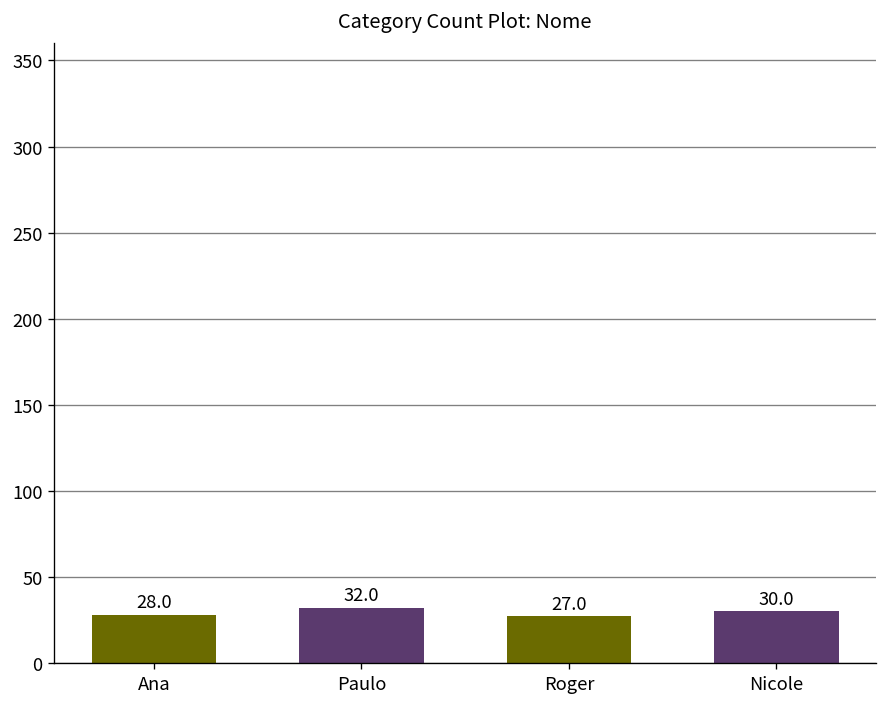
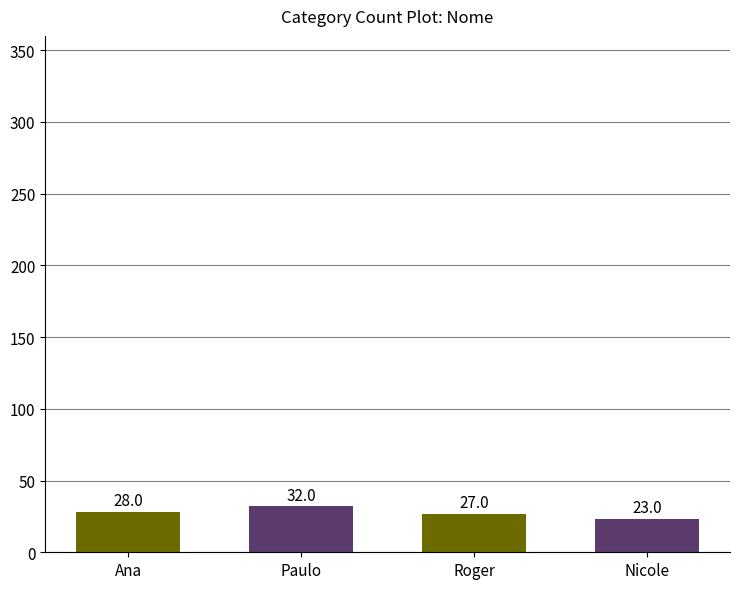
  {
    "Ana": 28.0,
    "Paulo": 32.0,
    "Roger": 27.0,
-   "Nicole": 30.0
+   "Nicole": 23.0
  }
